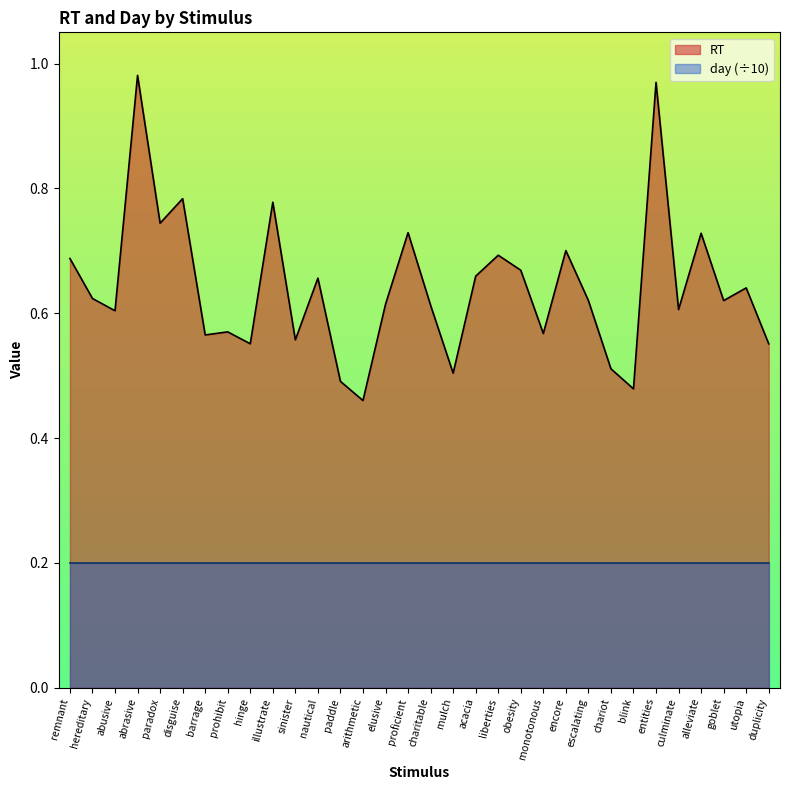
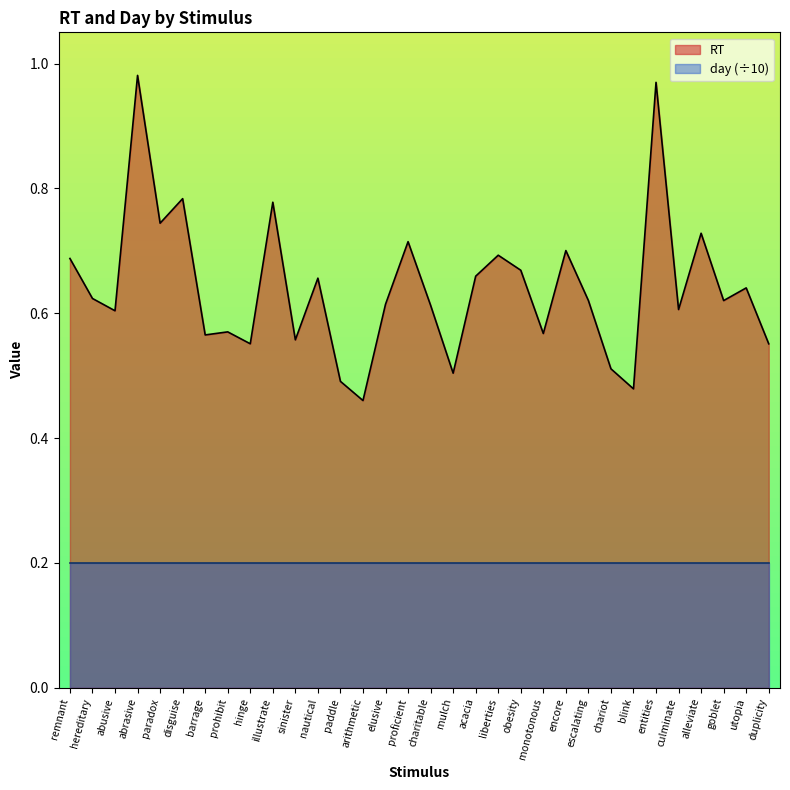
  {
    "RT": {
      "remnant": 0.69,
      "hereditary": 0.62,
      "abusive": 0.60,
      "abrasive": 0.98,
      "paradox": 0.74,
      "disguise": 0.78,
      "barrage": 0.57,
      "prohibit": 0.57,
      "hinge": 0.55,
      "illustrate": 0.78,
      "sinister": 0.56,
      "nautical": 0.66,
      "paddle": 0.49,
      "arithmetic": 0.46,
      "elusive": 0.61,
-     "proficient": 0.73,
+     "proficient": 0.71,
      "charitable": 0.61,
      "mulch": 0.50,
      "acacia": 0.66,
      "liberties": 0.69,
      "obesity": 0.67,
      "monotonous": 0.57,
      "encore": 0.70,
      "escalating": 0.62,
      "chariot": 0.51,
      "blink": 0.48,
      "entities": 0.97,
      "culminate": 0.61,
      "alleviate": 0.73,
      "goblet": 0.62,
      "utopia": 0.64,
      "duplicity": 0.55
    },
    "day (÷10)": {
      "remnant": 0.20,
      "hereditary": 0.20,
      "abusive": 0.20,
      "abrasive": 0.20,
      "paradox": 0.20,
      "disguise": 0.20,
      "barrage": 0.20,
      "prohibit": 0.20,
      "hinge": 0.20,
      "illustrate": 0.20,
      "sinister": 0.20,
      "nautical": 0.20,
      "paddle": 0.20,
      "arithmetic": 0.20,
      "elusive": 0.20,
      "proficient": 0.20,
      "charitable": 0.20,
      "mulch": 0.20,
      "acacia": 0.20,
      "liberties": 0.20,
      "obesity": 0.20,
      "monotonous": 0.20,
      "encore": 0.20,
      "escalating": 0.20,
      "chariot": 0.20,
      "blink": 0.20,
      "entities": 0.20,
      "culminate": 0.20,
      "alleviate": 0.20,
      "goblet": 0.20,
      "utopia": 0.20,
      "duplicity": 0.20
    }
  }
